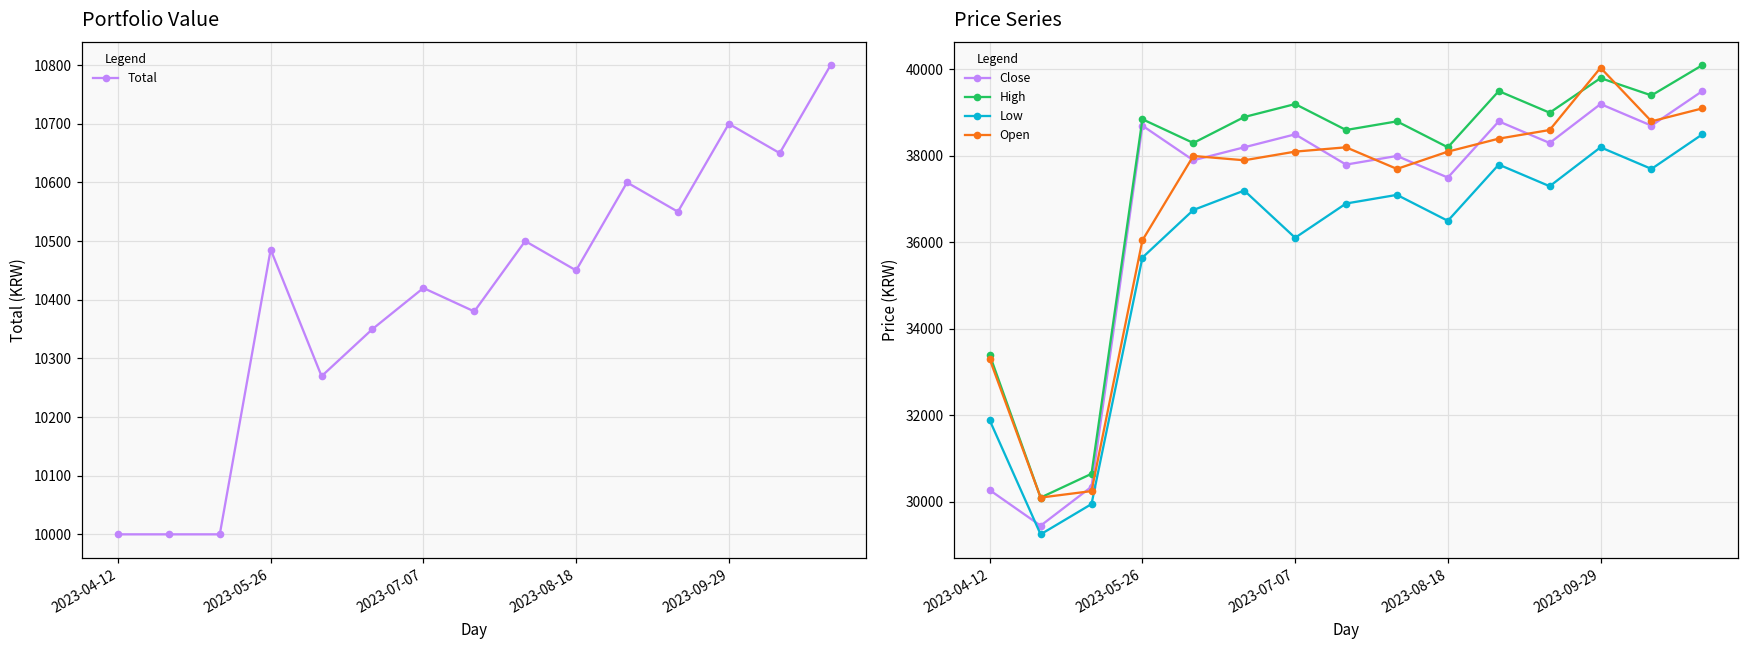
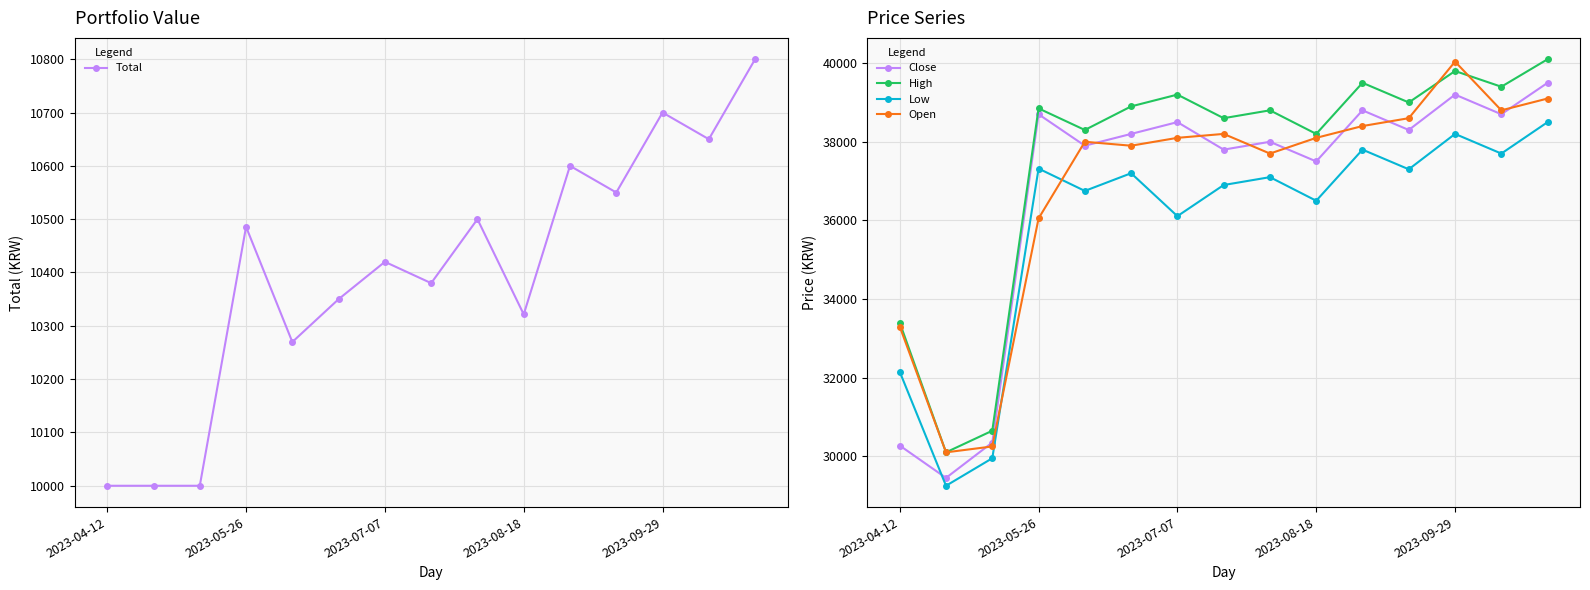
  {
    "Portfolio Value": {
      "2023-04-12": 10000,
      "2023-05-26": 10490,
      "2023-07-07": 10420,
-     "2023-08-18": 10450,
+     "2023-08-18": 10320,
      "2023-09-29": 10700
    },
    "Price Series": {
      "Close": {
        "2023-04-12": 30300,
        "2023-05-26": 38700,
        "2023-07-07": 38500,
        "2023-08-18": 37500,
        "2023-09-29": 39200
      },
      "High": {
        "2023-04-12": 33400,
        "2023-05-26": 38800,
        "2023-07-07": 39200,
        "2023-08-18": 38200,
        "2023-09-29": 39800
      },
      "Low": {
-       "2023-04-12": 31900,
-       "2023-05-26": 35700,
+       "2023-04-12": 32200,
+       "2023-05-26": 37300,
        "2023-07-07": 36100,
        "2023-08-18": 36500,
        "2023-09-29": 38200
      },
      "Open": {
        "2023-04-12": 33300,
        "2023-05-26": 36100,
        "2023-07-07": 38100,
        "2023-08-18": 38100,
        "2023-09-29": 40000
      }
    }
  }
